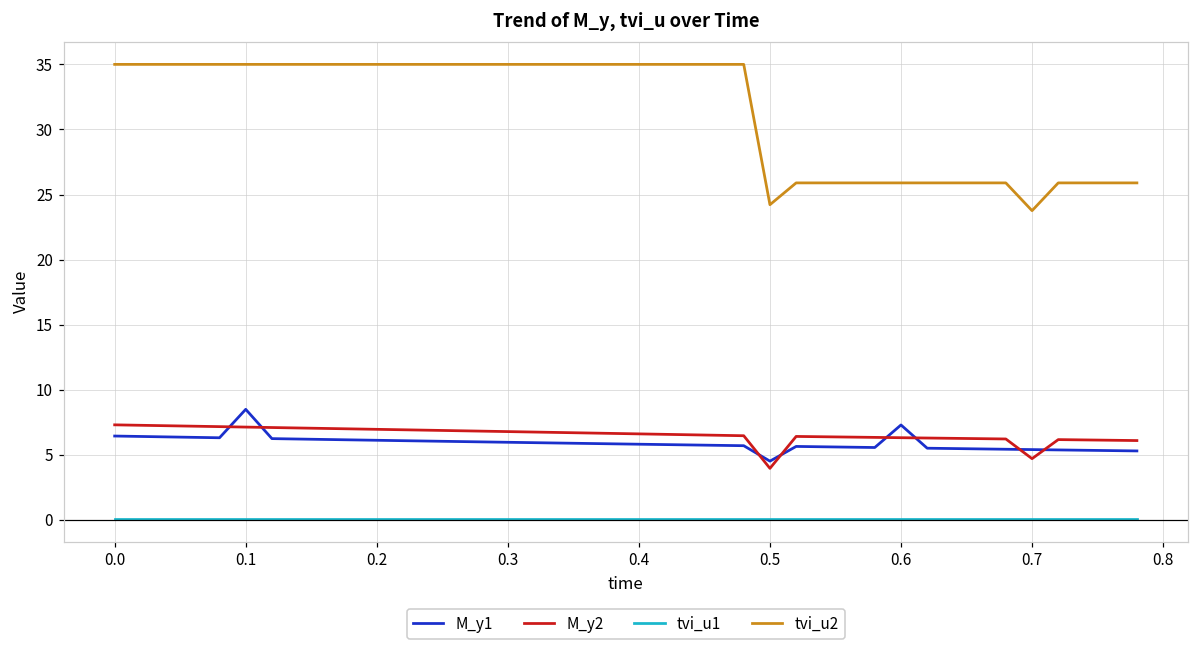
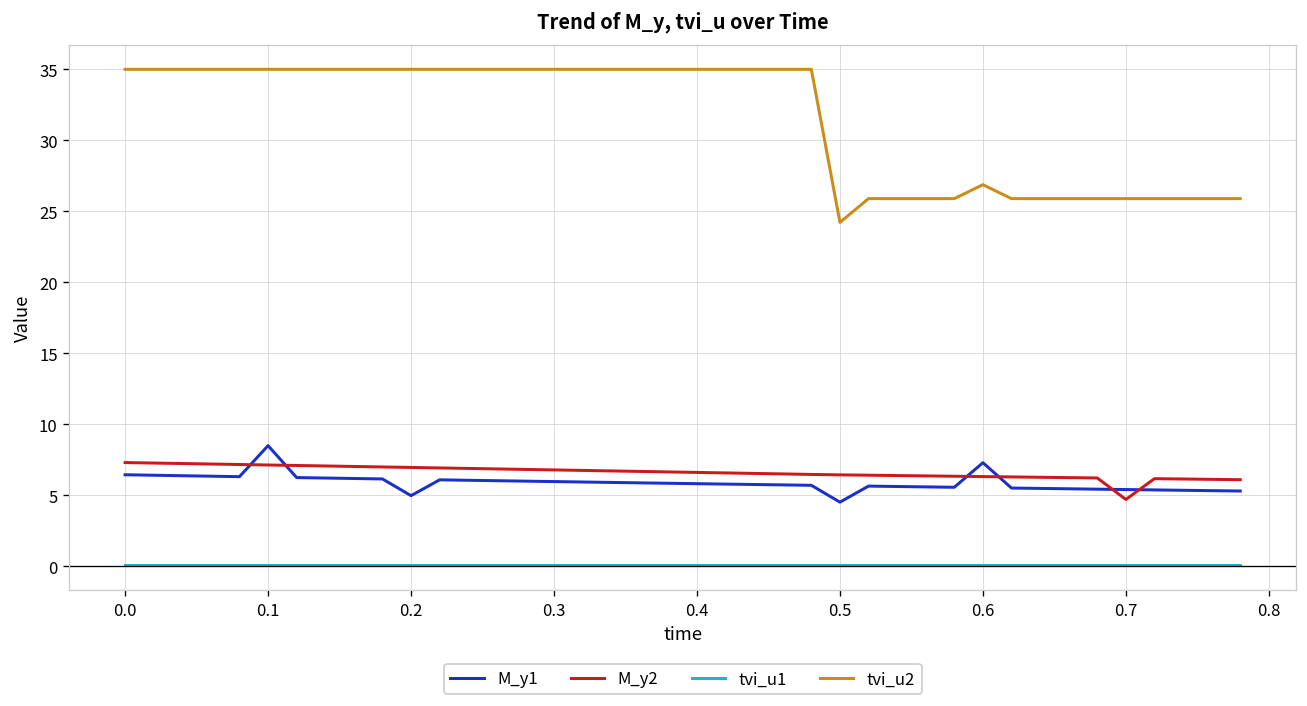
  {
    "M_y1": {
      "0.0": 6.4,
      "0.1": 8.5,
-     "0.2": 6.1,
+     "0.2": 5.0,
      "0.3": 6.0,
      "0.4": 5.8,
      "0.5": 4.5,
      "0.6": 7.3,
      "0.7": 5.4
    },
    "M_y2": {
      "0.0": 7.3,
      "0.1": 7.1,
      "0.2": 7.0,
      "0.3": 6.8,
      "0.4": 6.6,
-     "0.5": 4.0,
+     "0.5": 6.4,
      "0.6": 6.3,
      "0.7": 4.7
    },
    "tvi_u1": {
      "0.0": 0.1,
      "0.1": 0.1,
      "0.2": 0.1,
      "0.3": 0.1,
      "0.4": 0.1,
      "0.5": 0.1,
      "0.6": 0.1,
      "0.7": 0.1
    },
    "tvi_u2": {
      "0.0": 35.0,
      "0.1": 35.0,
      "0.2": 35.0,
      "0.3": 35.0,
      "0.4": 35.0,
      "0.5": 24.2,
-     "0.6": 25.9,
-     "0.7": 23.8
+     "0.6": 26.9,
+     "0.7": 25.9
    }
  }
